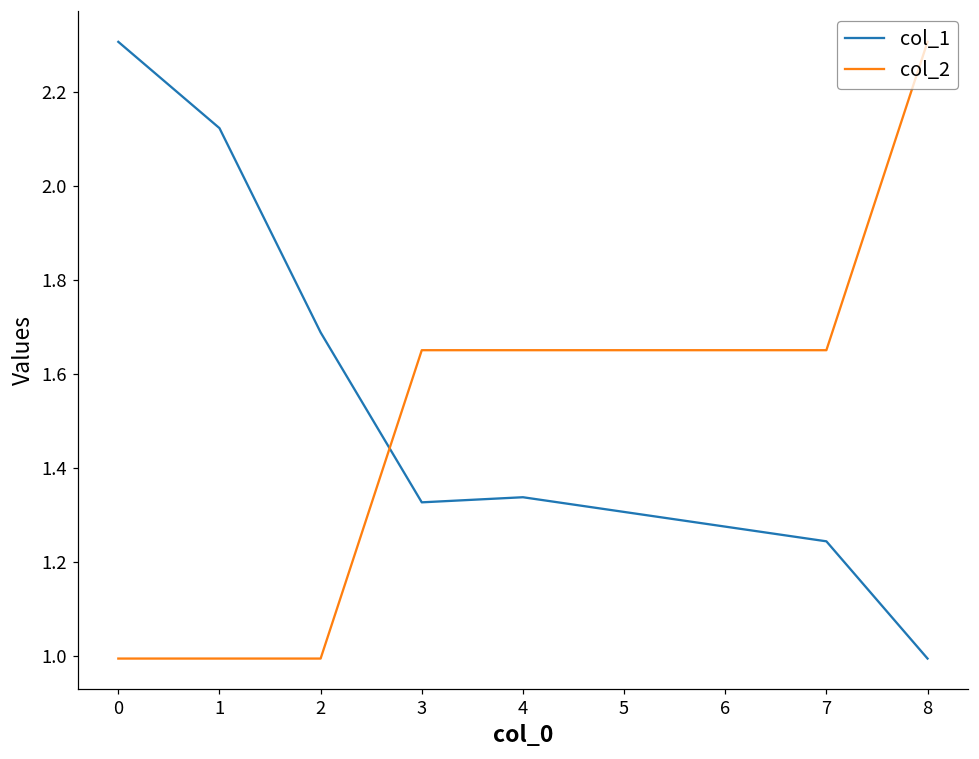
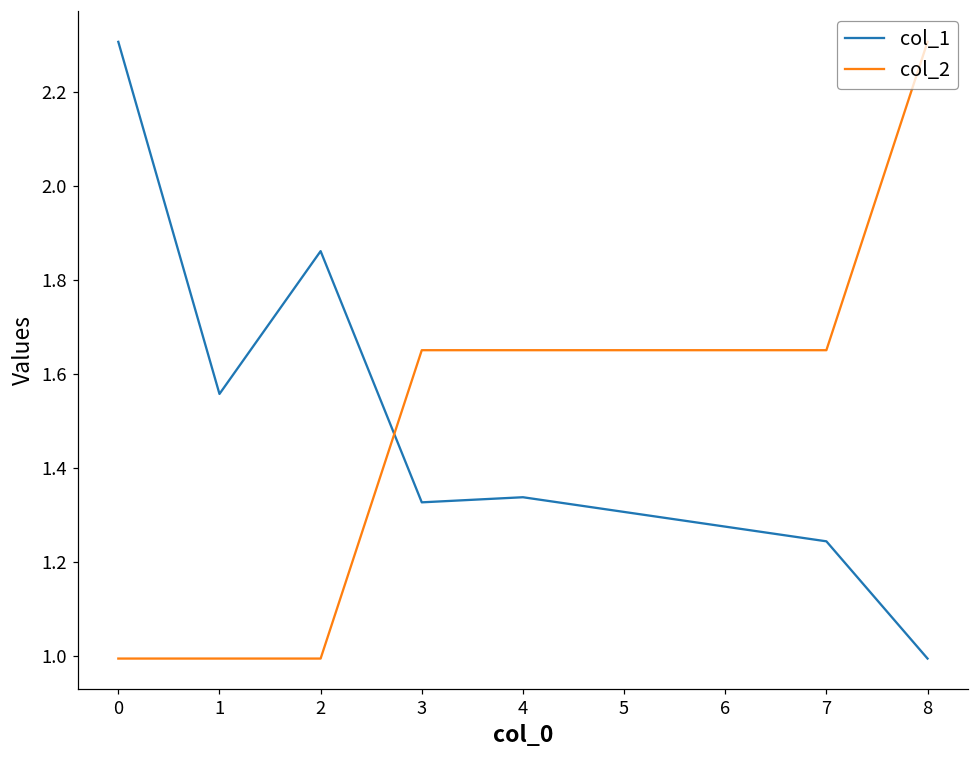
  {
    "col_1": {
      "0": 2.31,
-     "1": 2.12,
-     "2": 1.69,
+     "1": 1.56,
+     "2": 1.86,
      "3": 1.33,
      "4": 1.34,
      "7": 1.24,
      "8": 0.99
    },
    "col_2": {
      "0": 0.99,
      "1": 0.99,
      "2": 0.99,
      "3": 1.65,
      "4": 1.65,
      "7": 1.65
    }
  }
